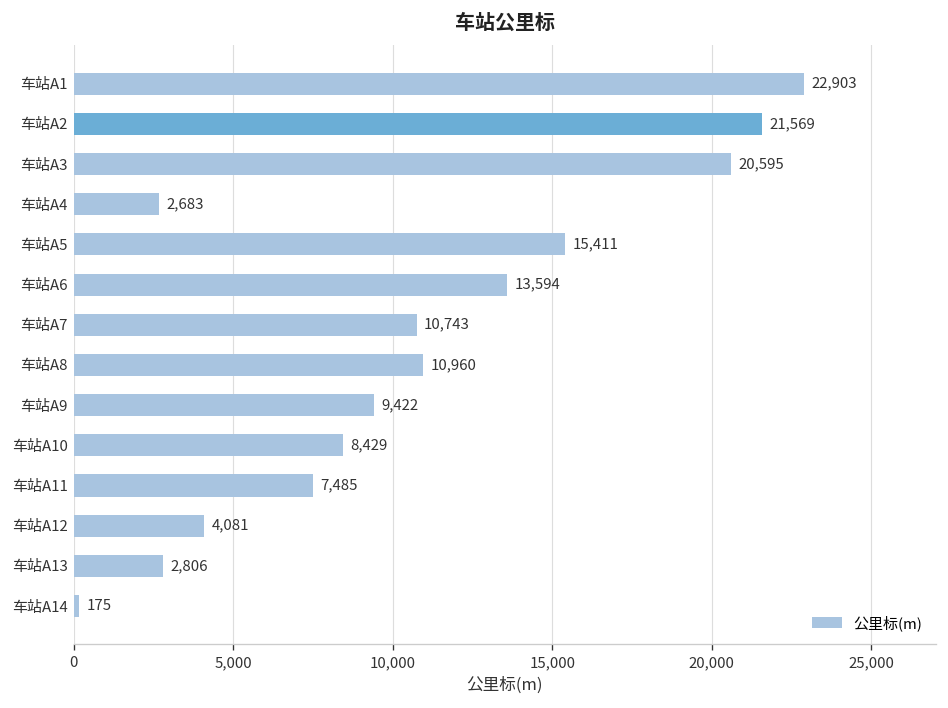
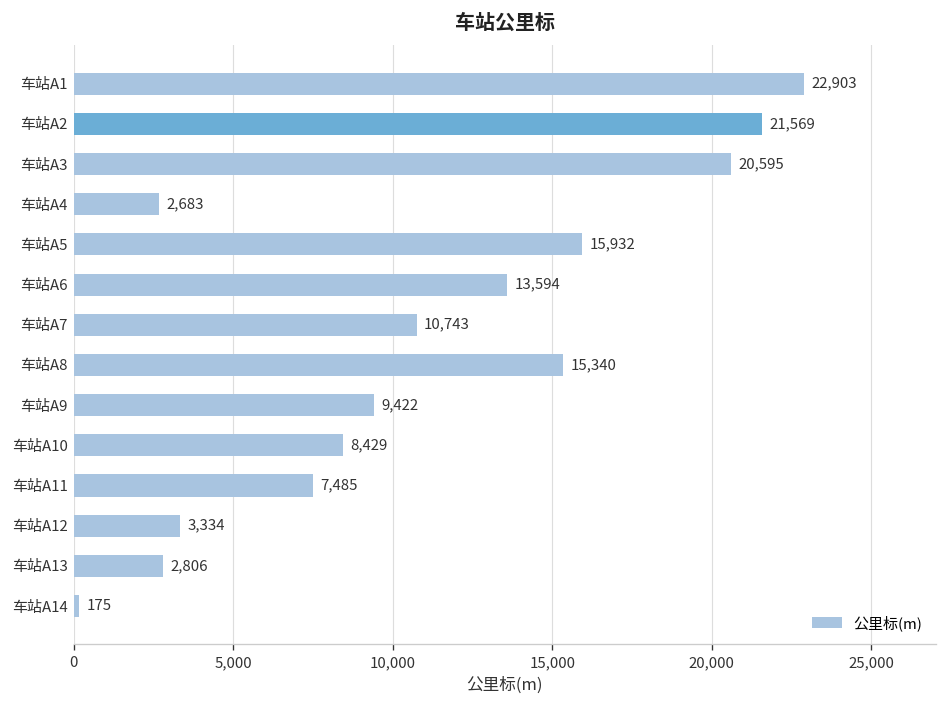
  {
    "车站A1": "22,903",
    "车站A2": "21,569",
    "车站A3": "20,595",
    "车站A4": "2,683",
-   "车站A5": "15,411",
+   "车站A5": "15,932",
    "车站A6": "13,594",
    "车站A7": "10,743",
-   "车站A8": "10,960",
+   "车站A8": "15,340",
    "车站A9": "9,422",
    "车站A10": "8,429",
    "车站A11": "7,485",
-   "车站A12": "4,081",
+   "车站A12": "3,334",
    "车站A13": "2,806",
    "车站A14": "175"
  }
